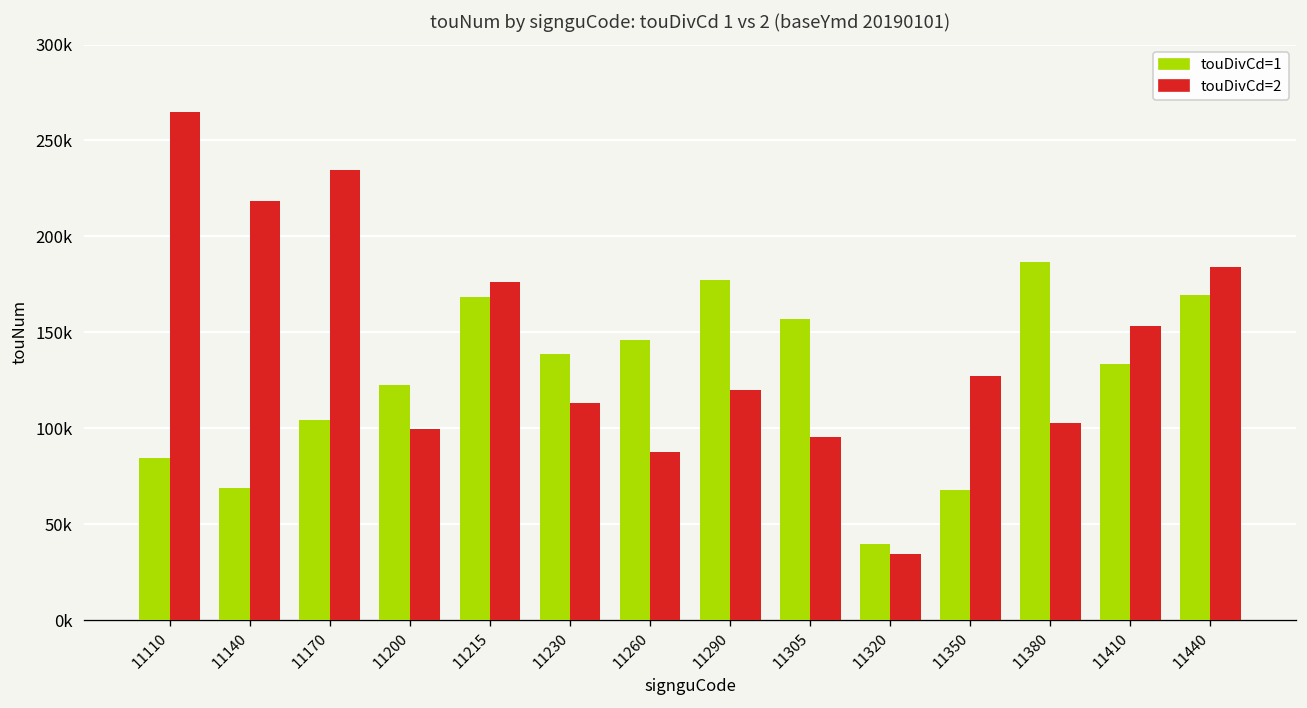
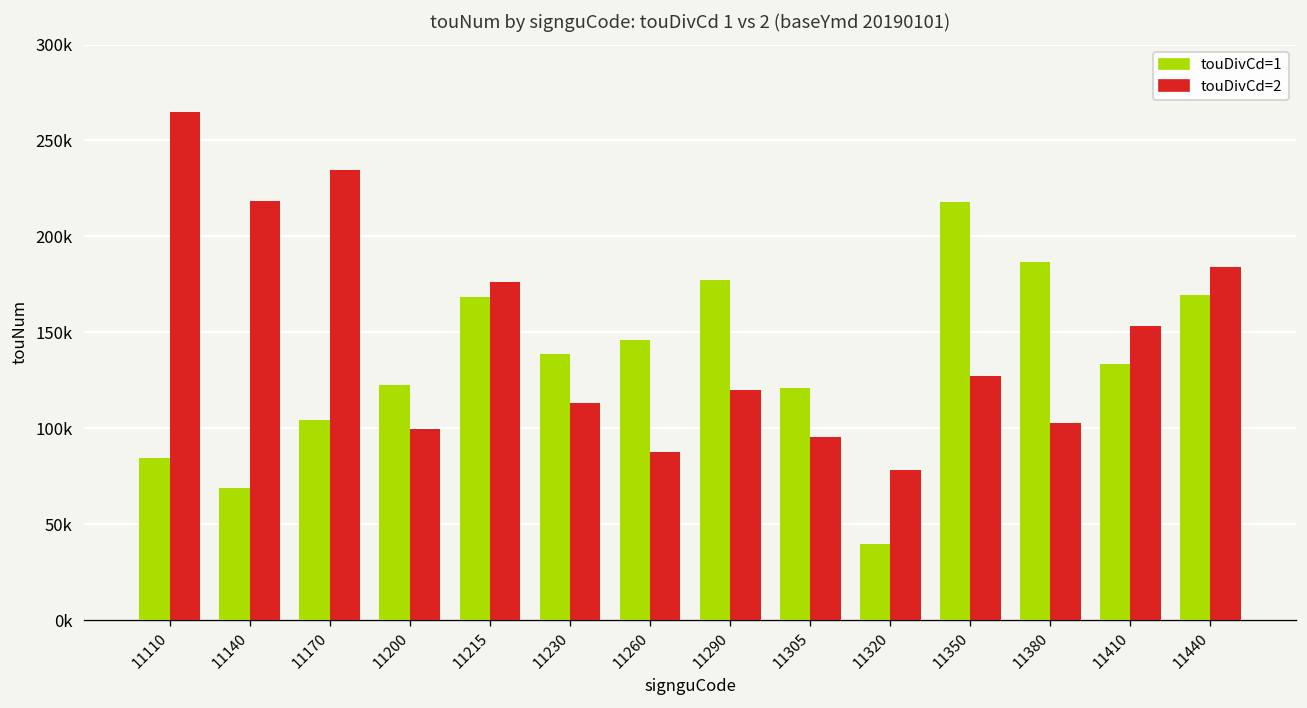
  {
    "touDivCd=1": {
      "11110": 84000,
      "11140": 69000,
      "11170": 104000,
      "11200": 122000,
      "11215": 168000,
      "11230": 139000,
      "11260": 146000,
      "11290": 177000,
-     "11305": 157000,
+     "11305": 121000,
      "11320": 40000,
-     "11350": 68000,
+     "11350": 218000,
      "11380": 187000,
      "11410": 133000,
      "11440": 169000
    },
    "touDivCd=2": {
      "11110": 265000,
      "11140": 218000,
      "11170": 234000,
      "11200": 100000,
      "11215": 176000,
      "11230": 113000,
      "11260": 88000,
      "11290": 120000,
      "11305": 96000,
-     "11320": 34000,
+     "11320": 78000,
      "11350": 127000,
      "11380": 103000,
      "11410": 153000,
      "11440": 184000
    }
  }
